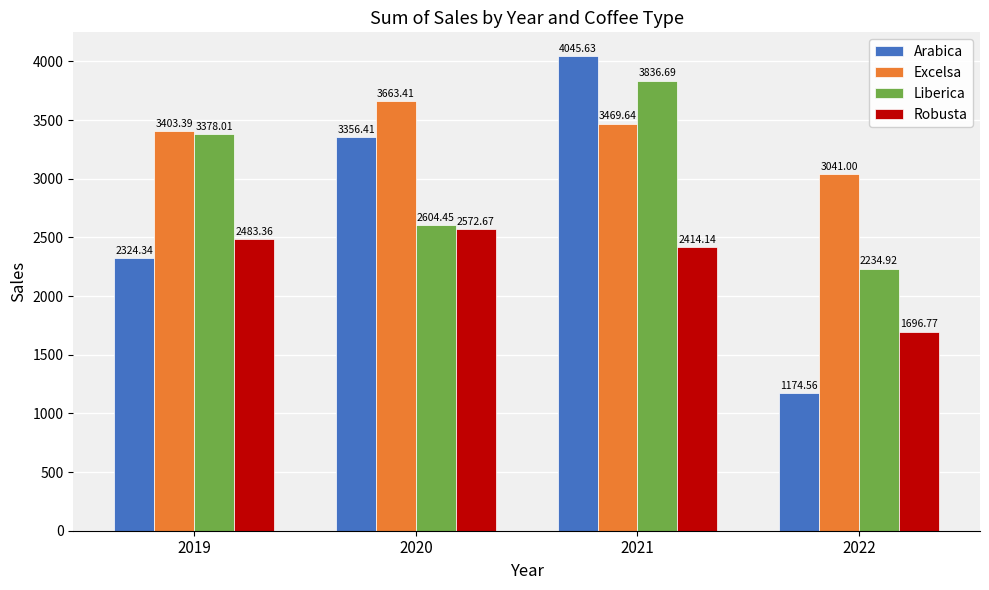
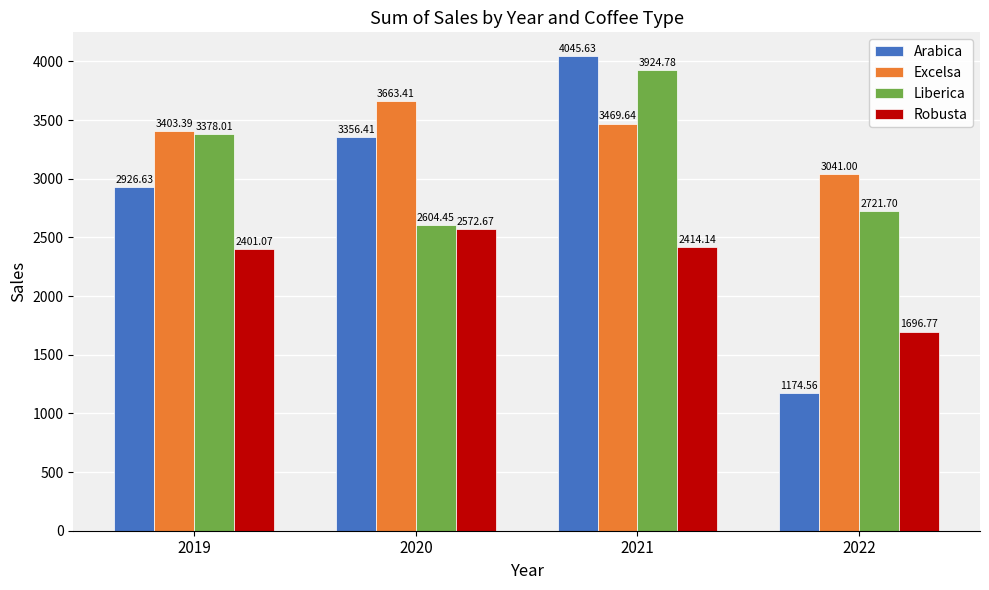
  {
    "Arabica": {
-     "2019": 2324.34,
+     "2019": 2926.63,
      "2020": 3356.41,
      "2021": 4045.63,
      "2022": 1174.56
    },
    "Excelsa": {
      "2019": 3403.39,
      "2020": 3663.41,
      "2021": 3469.64,
      "2022": 3041.00
    },
    "Liberica": {
      "2019": 3378.01,
      "2020": 2604.45,
-     "2021": 3836.69,
-     "2022": 2234.92
+     "2021": 3924.78,
+     "2022": 2721.70
    },
    "Robusta": {
-     "2019": 2483.36,
+     "2019": 2401.07,
      "2020": 2572.67,
      "2021": 2414.14,
      "2022": 1696.77
    }
  }
